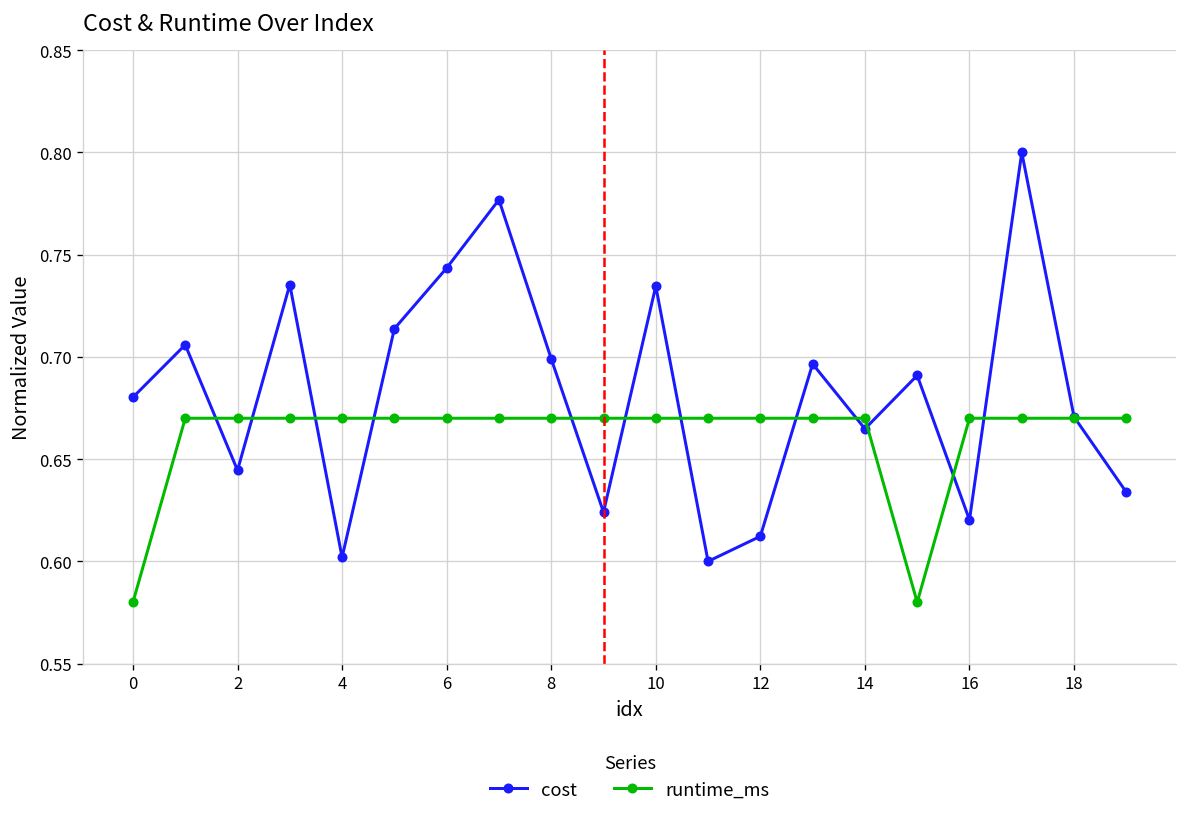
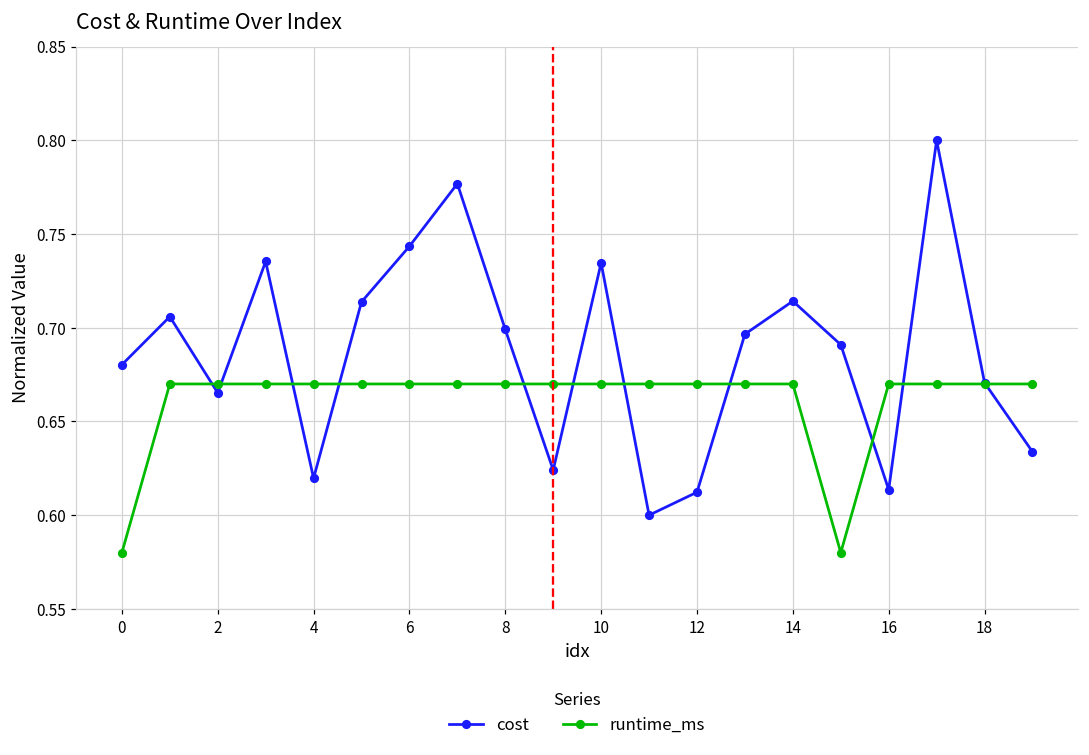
  {
    "cost": {
      "0": 0.680,
-     "2": 0.645,
-     "4": 0.602,
+     "2": 0.665,
+     "4": 0.620,
      "6": 0.743,
      "8": 0.699,
      "10": 0.735,
      "12": 0.612,
-     "14": 0.665,
-     "16": 0.620
+     "14": 0.714,
+     "16": 0.614
    },
    "runtime_ms": {
      "0": 0.580,
      "2": 0.670,
      "4": 0.670,
      "6": 0.670,
      "8": 0.670,
      "10": 0.670,
      "12": 0.670,
      "14": 0.670,
      "16": 0.670
    }
  }
